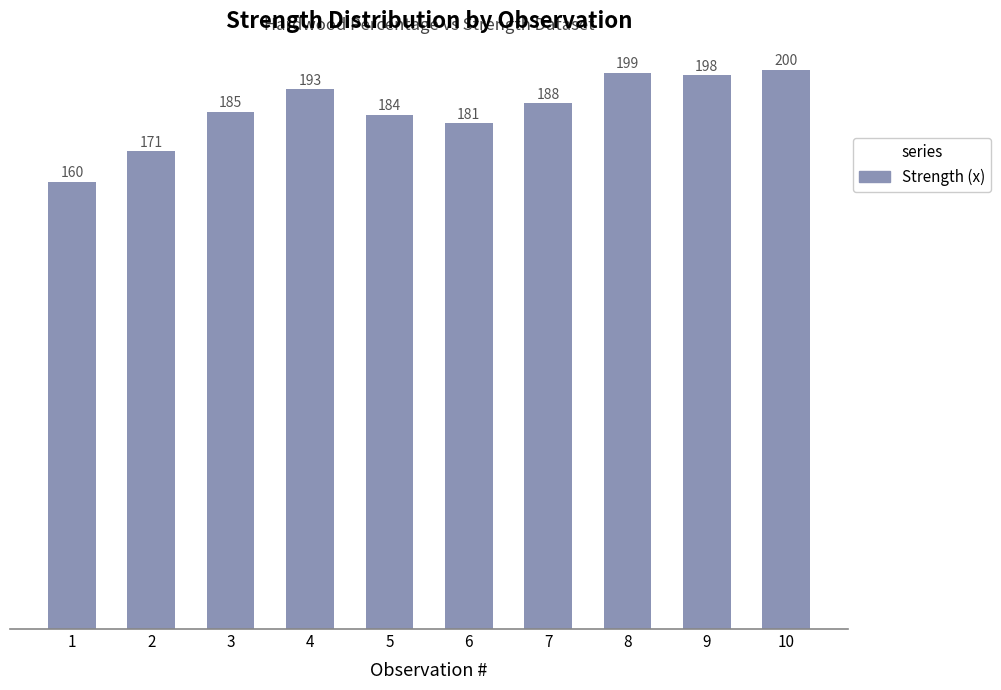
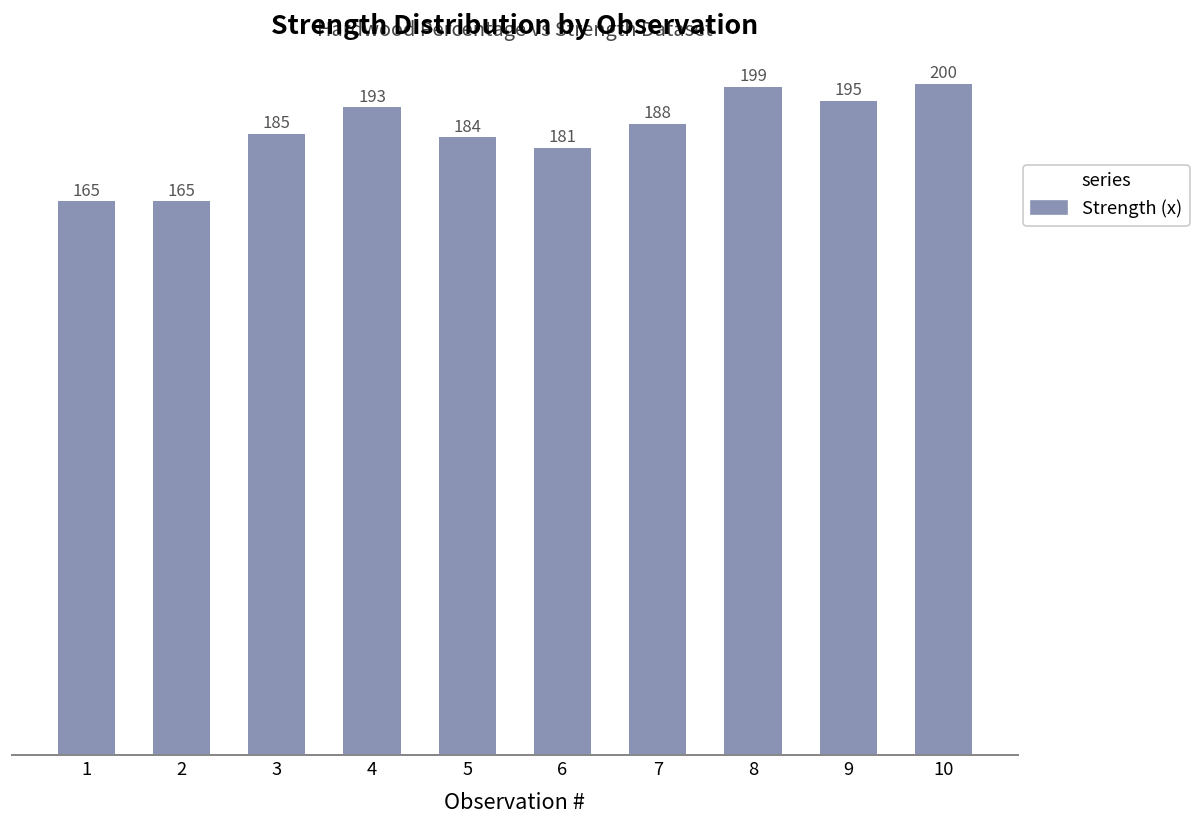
  {
-   "1": 160,
-   "2": 171,
+   "1": 165,
+   "2": 165,
    "3": 185,
    "4": 193,
    "5": 184,
    "6": 181,
    "7": 188,
    "8": 199,
-   "9": 198,
+   "9": 195,
    "10": 200
  }
